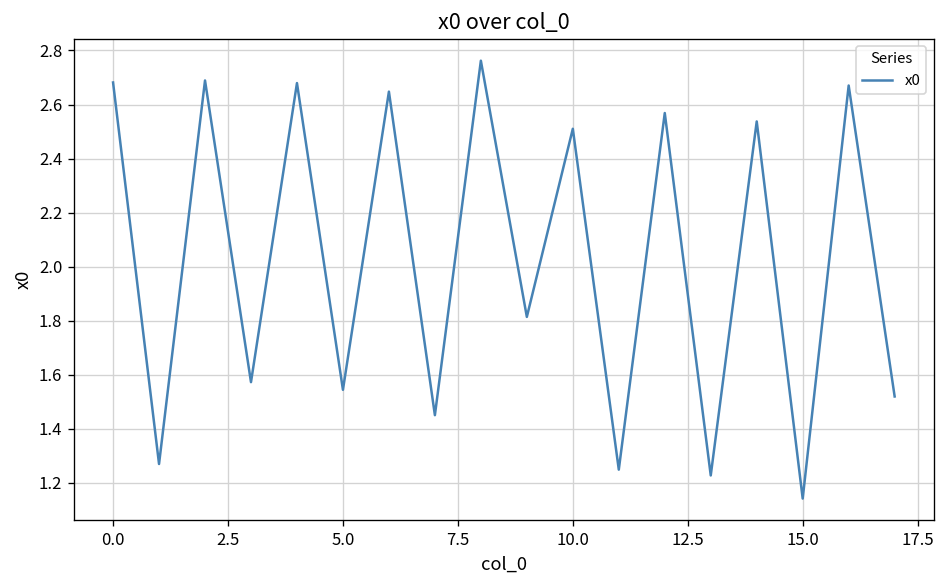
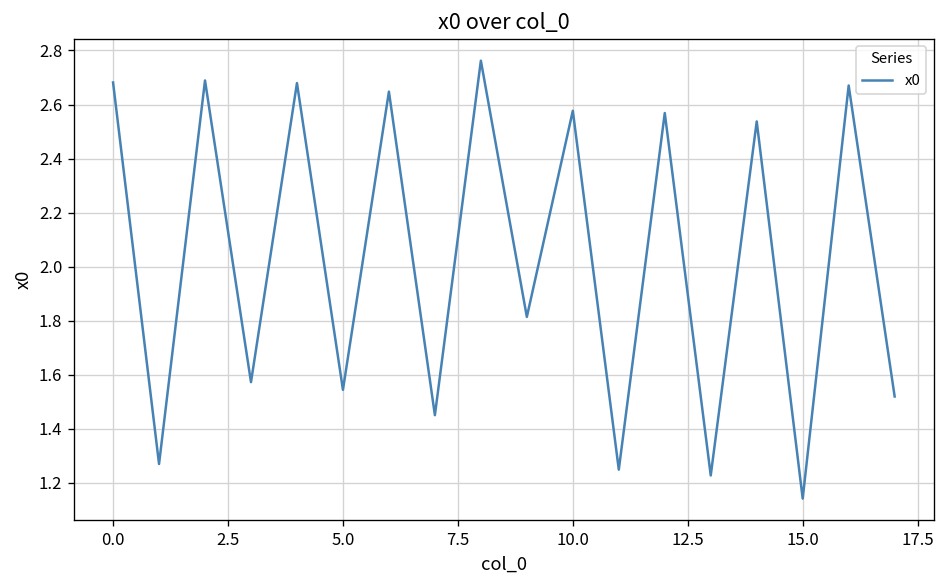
  {
    "0.0": 2.68,
    "5.0": 1.54,
-   "10.0": 2.51,
+   "10.0": 2.58,
    "15.0": 1.14
  }
